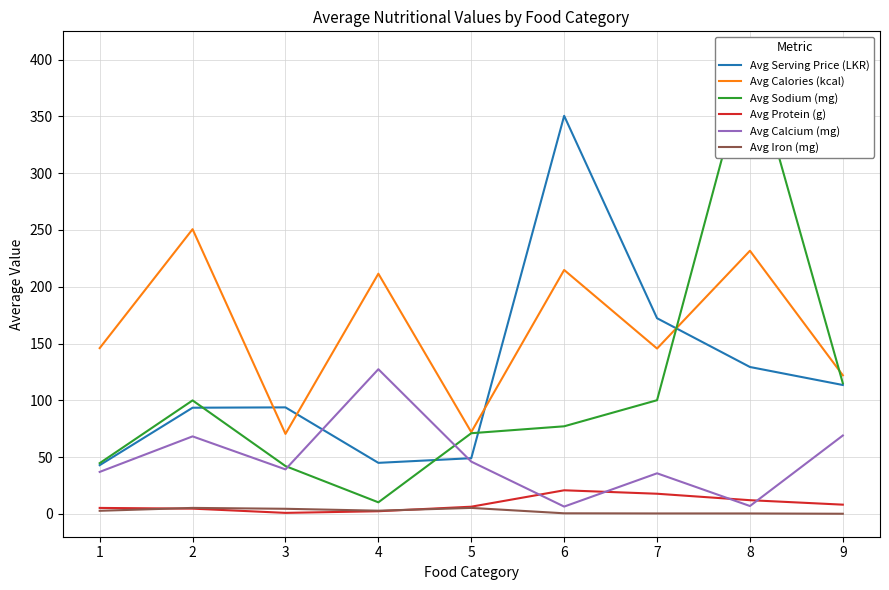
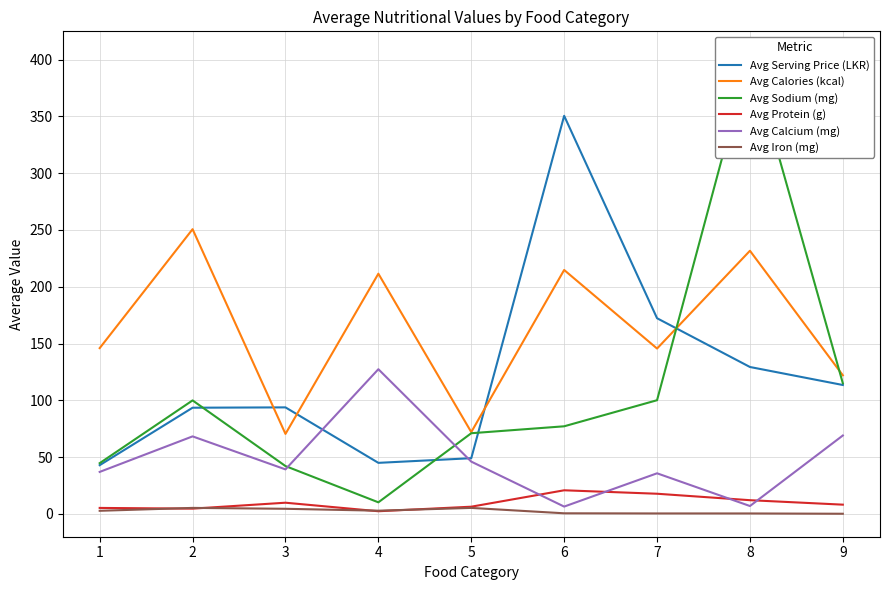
  {
    "Avg Serving Price (LKR)": {
      "2": 93,
      "3": 94,
      "4": 45,
      "5": 49,
      "6": 351,
      "7": 172,
      "8": 129
    },
    "Avg Calories (kcal)": {
      "1": 146,
      "2": 251,
      "3": 70,
      "4": 211,
      "6": 215,
      "7": 146,
      "8": 232,
      "9": 122
    },
    "Avg Sodium (mg)": {
      "2": 100,
      "3": 42,
      "4": 10,
      "6": 77,
      "7": 100
    },
    "Avg Protein (g)": {
      "1": 5,
-     "3": 1,
+     "3": 10,
      "6": 21,
      "7": 18,
      "8": 12,
      "9": 8
    },
    "Avg Calcium (mg)": {
      "1": 37,
      "2": 68,
      "3": 39,
      "4": 127,
      "5": 46,
      "6": 6,
      "7": 36,
      "8": 7,
      "9": 69
    },
    "Avg Iron (mg)": {
      "1": 3,
      "3": 4,
      "6": 0,
      "7": 0,
      "8": 0,
      "9": 0
    }
  }
